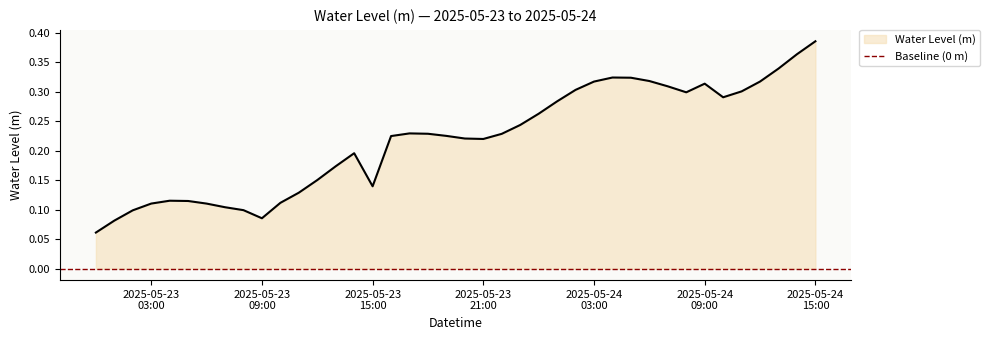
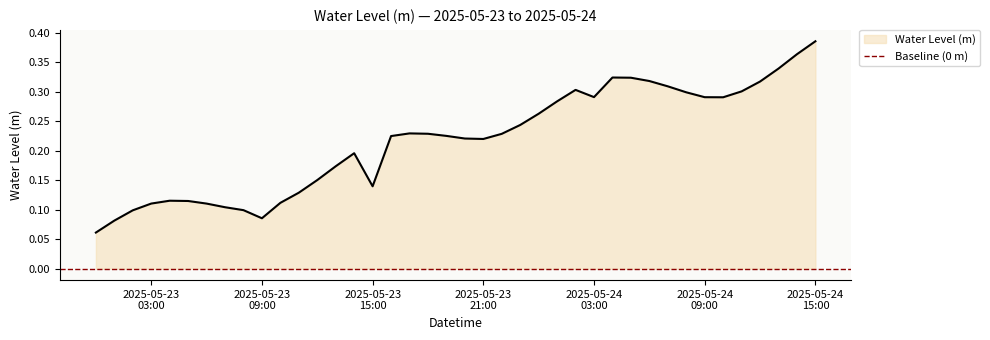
  {
    "2025-05-23 03:00": 0.11,
    "2025-05-23 09:00": 0.09,
    "2025-05-23 15:00": 0.14,
    "2025-05-23 21:00": 0.22,
-   "2025-05-24 03:00": 0.32,
-   "2025-05-24 09:00": 0.31,
+   "2025-05-24 03:00": 0.29,
+   "2025-05-24 09:00": 0.29,
    "2025-05-24 15:00": 0.39
  }
